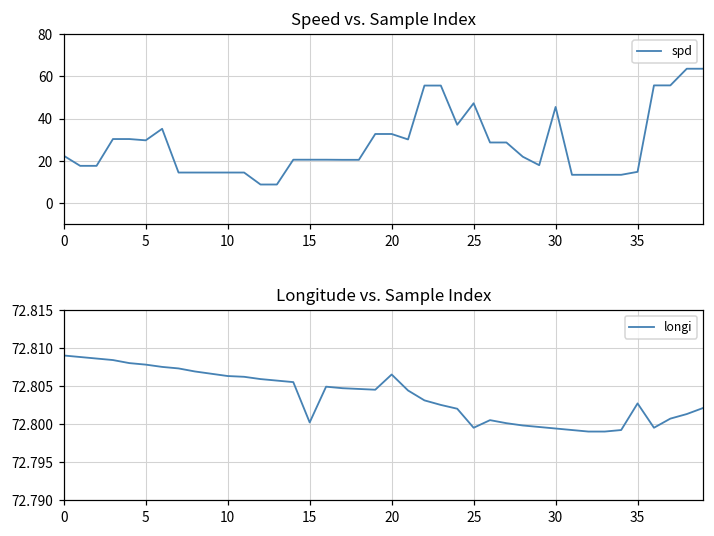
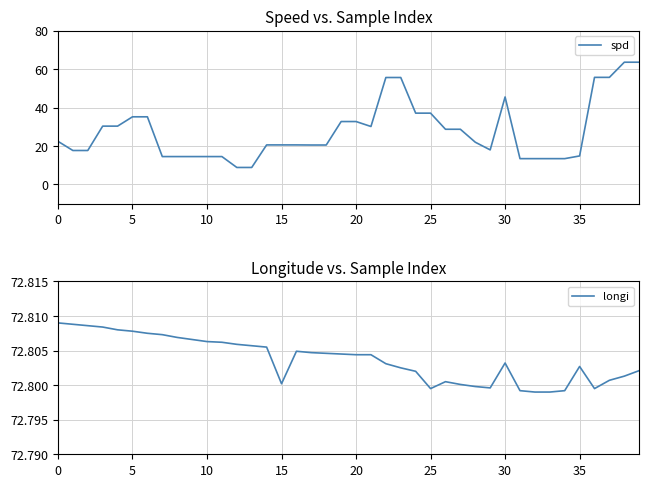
  {
    "Speed vs. Sample Index": {
      "0": 22,
-     "5": 30,
+     "5": 35,
      "10": 15,
      "15": 21,
      "20": 33,
-     "25": 47,
+     "25": 37,
      "30": 46,
      "35": 15
    },
    "Longitude vs. Sample Index": {
      "0": 72.809,
      "5": 72.808,
      "10": 72.806,
      "15": 72.800,
-     "20": 72.807,
+     "20": 72.804,
      "25": 72.800,
-     "30": 72.799,
+     "30": 72.803,
      "35": 72.803
    }
  }
